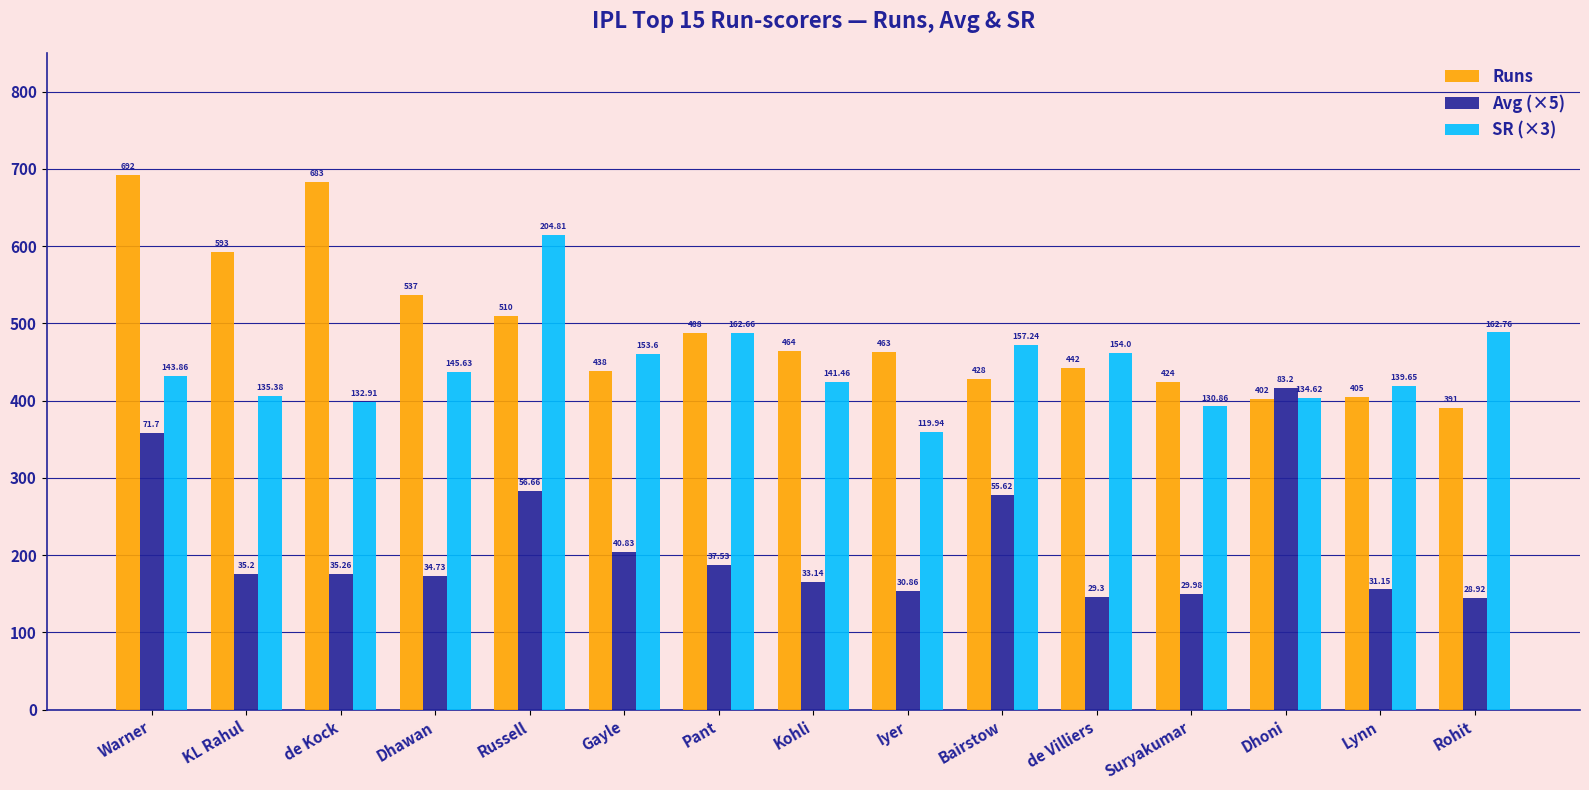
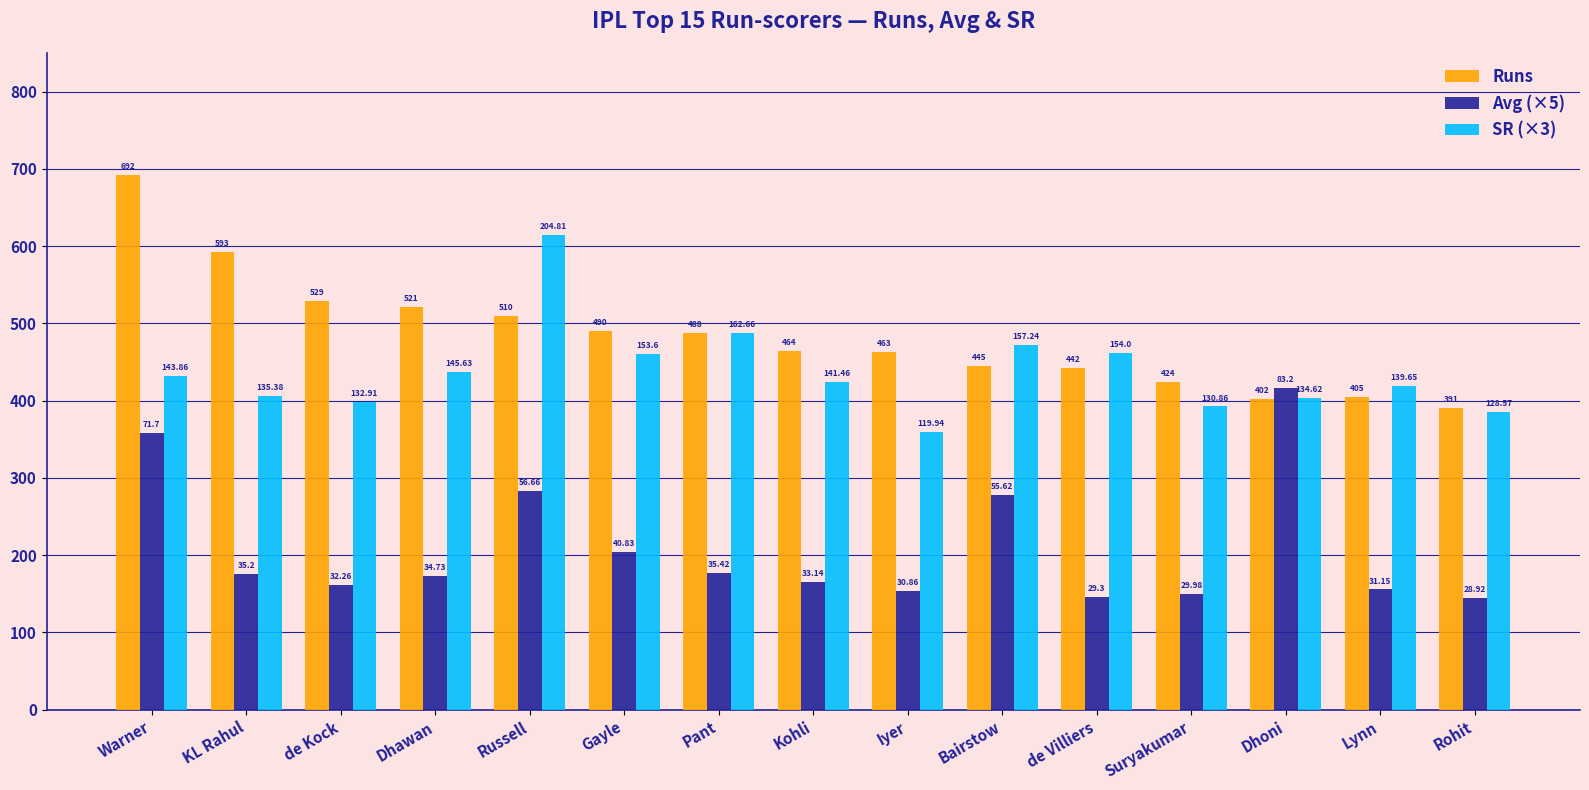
  {
    "Runs": {
      "Warner": 692,
      "KL Rahul": 593,
-     "de Kock": 683,
-     "Dhawan": 537,
+     "de Kock": 529,
+     "Dhawan": 521,
      "Russell": 510,
-     "Gayle": 438,
+     "Gayle": 490,
      "Pant": 488,
      "Kohli": 464,
      "Iyer": 463,
-     "Bairstow": 428,
+     "Bairstow": 445,
      "de Villiers": 442,
      "Suryakumar": 424,
      "Dhoni": 402,
      "Lynn": 405,
      "Rohit": 391
    },
    "Avg (×5)": {
-     "de Kock": 35.26,
-     "Pant": 37.53
+     "de Kock": 32.26,
+     "Pant": 35.42
    },
    "SR (×3)": {
-     "Rohit": 162.76
+     "Rohit": 128.57
    }
  }
